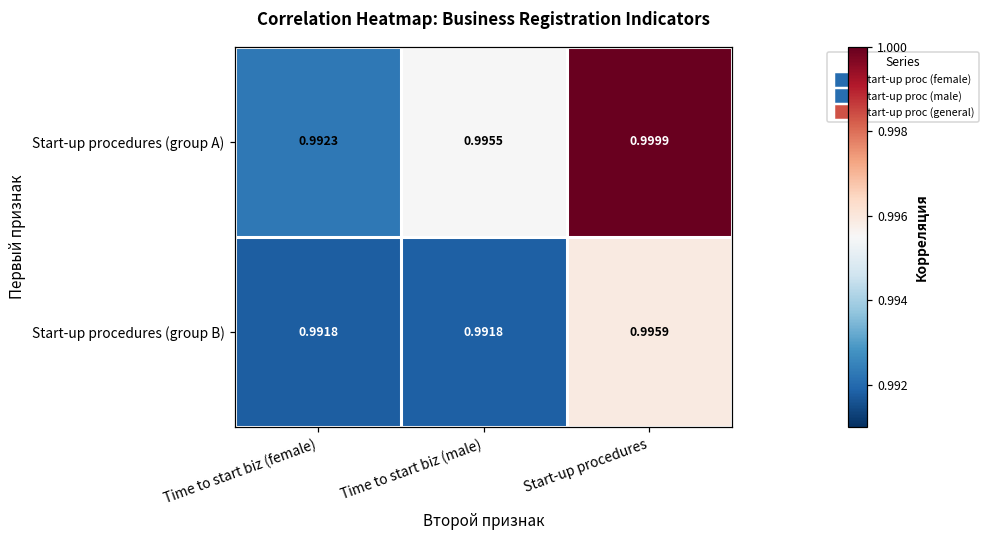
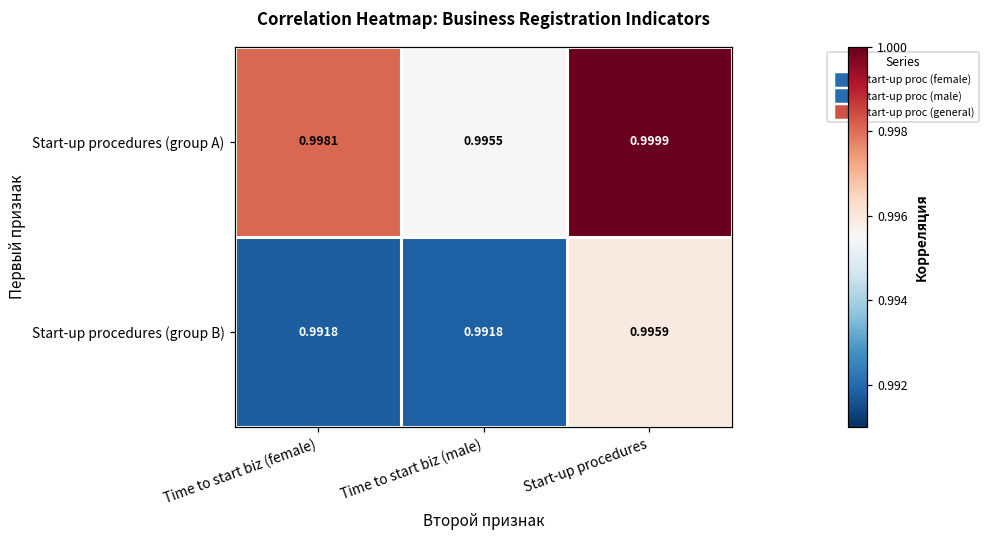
  {
    "Start-up procedures (group A)": {
-     "Time to start biz (female)": 0.9923,
+     "Time to start biz (female)": 0.9981,
      "Time to start biz (male)": 0.9955,
      "Start-up procedures": 0.9999
    },
    "Start-up procedures (group B)": {
      "Time to start biz (female)": 0.9918,
      "Time to start biz (male)": 0.9918,
      "Start-up procedures": 0.9959
    }
  }
